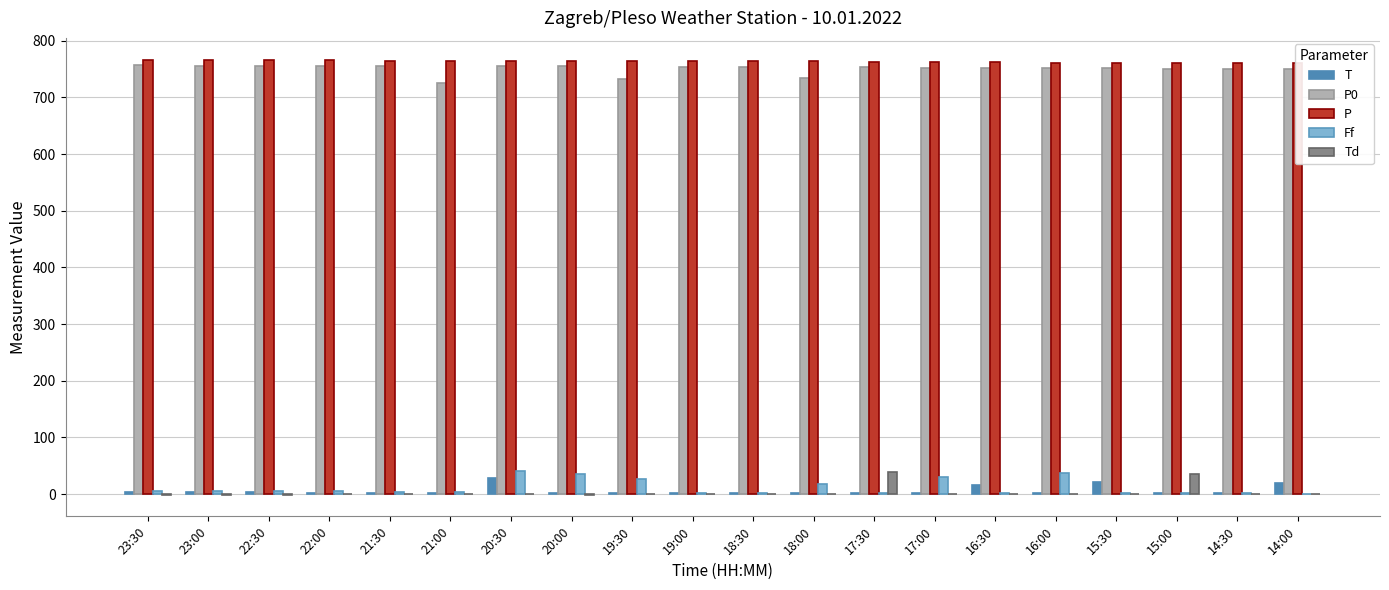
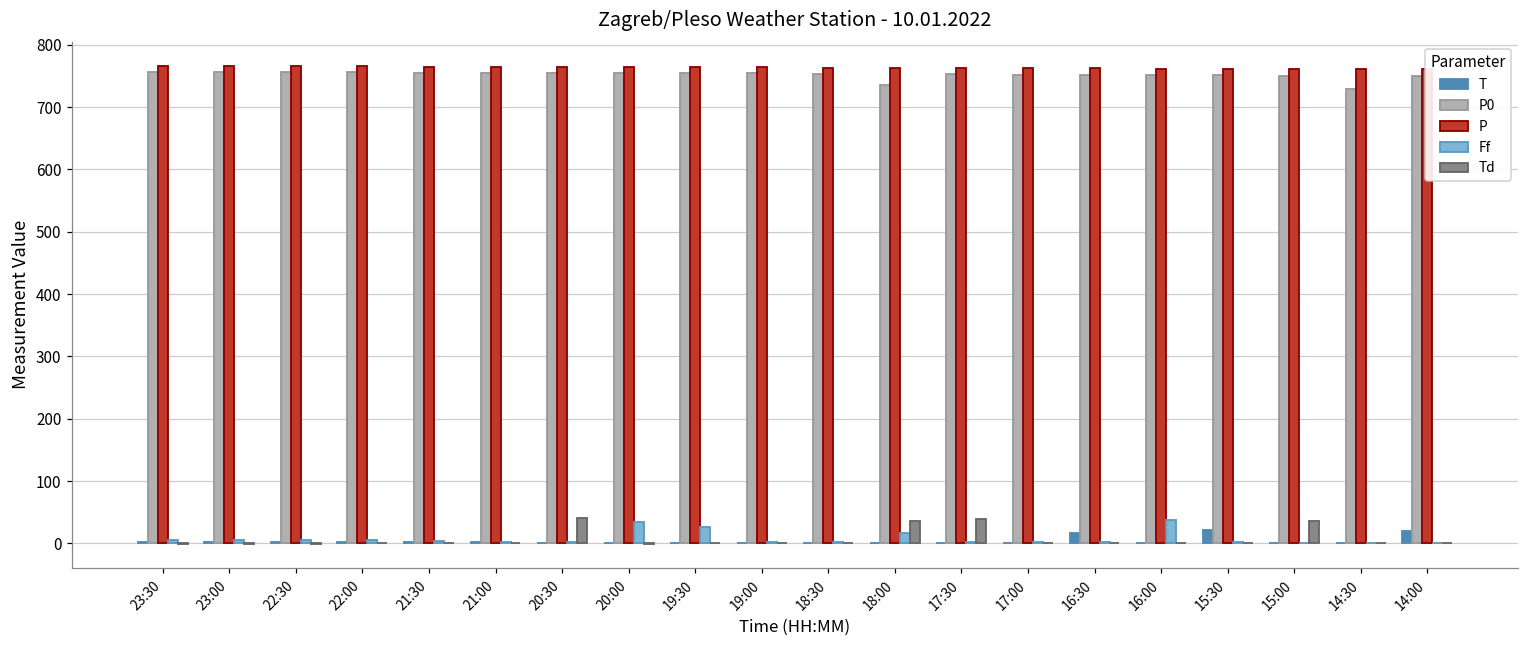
  {
    "T": {
-     "20:30": 30,
+     "20:30": 0,
      "16:30": 20,
      "15:30": 20,
      "14:00": 20
    },
    "P0": {
      "23:30": 760,
      "23:00": 760,
      "22:30": 760,
      "22:00": 760,
      "21:30": 760,
-     "21:00": 730,
+     "21:00": 760,
      "20:30": 760,
      "20:00": 760,
-     "19:30": 730,
+     "19:30": 750,
      "19:00": 750,
      "18:30": 750,
      "18:00": 730,
      "17:30": 750,
      "17:00": 750,
      "16:30": 750,
      "16:00": 750,
      "15:30": 750,
      "15:00": 750,
-     "14:30": 750,
+     "14:30": 730,
      "14:00": 750
    },
    "P": {
      "23:30": 770,
      "23:00": 770,
      "22:30": 770,
      "22:00": 770,
      "21:30": 770,
      "21:00": 770,
      "20:30": 770,
      "20:00": 770,
      "19:30": 760,
      "19:00": 760,
      "18:30": 760,
      "18:00": 760,
      "17:30": 760,
      "17:00": 760,
      "16:30": 760,
      "16:00": 760,
      "15:30": 760,
      "15:00": 760,
      "14:30": 760
    },
    "Ff": {
      "23:30": 10,
      "23:00": 10,
      "22:30": 10,
      "22:00": 10,
-     "20:30": 40,
+     "20:30": 0,
      "20:00": 40,
      "19:30": 30,
      "18:00": 20,
-     "17:00": 30,
+     "17:00": 0,
      "16:00": 40,
      "14:00": 0
    },
    "Td": {
      "22:00": 0,
      "21:30": 0,
      "21:00": 0,
-     "20:30": 0,
+     "20:30": 40,
      "19:30": 0,
      "19:00": 0,
      "18:30": 0,
-     "18:00": 0,
+     "18:00": 40,
      "17:30": 40,
      "17:00": 0,
      "16:30": 0,
      "16:00": 0,
      "15:30": 0,
      "15:00": 40,
      "14:30": 0,
      "14:00": 0
    }
  }
